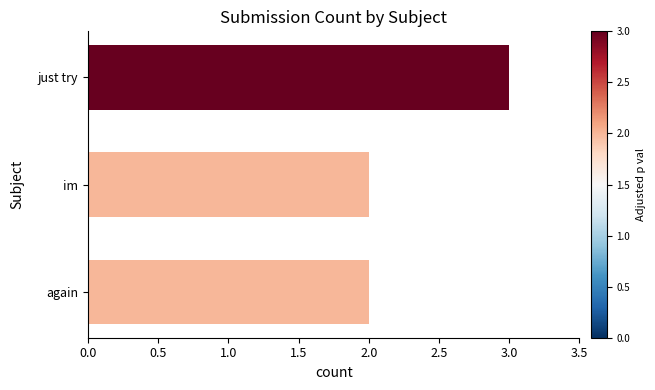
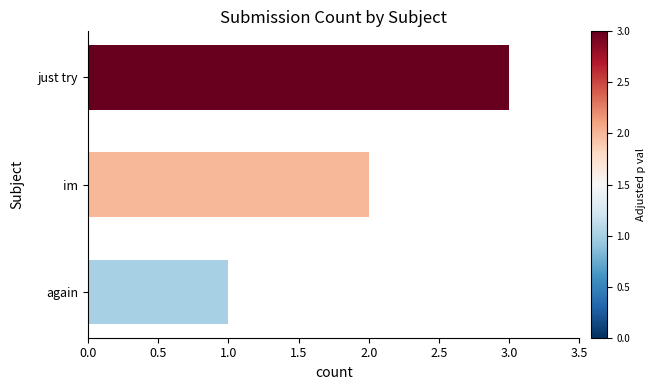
  {
    "just try": 3,
    "im": 2,
-   "again": 2
+   "again": 1
  }
